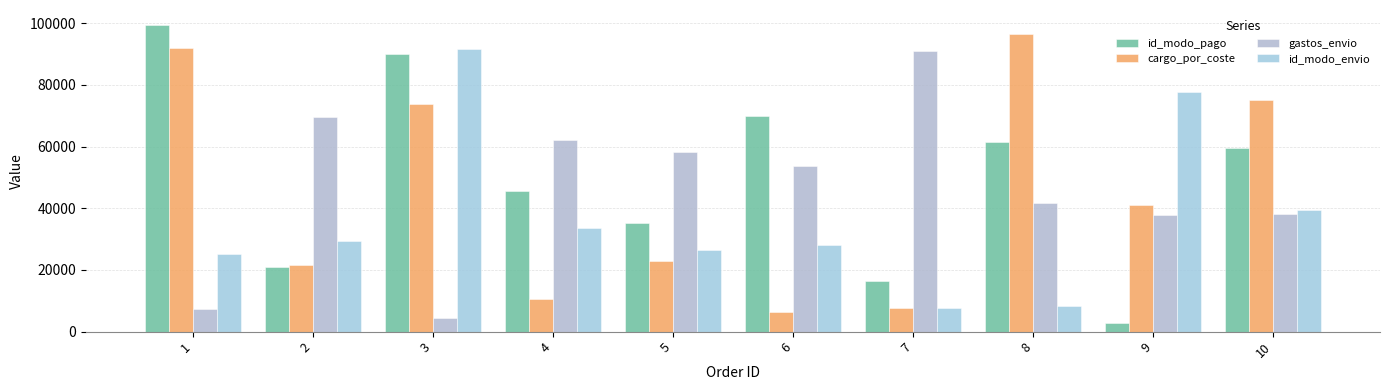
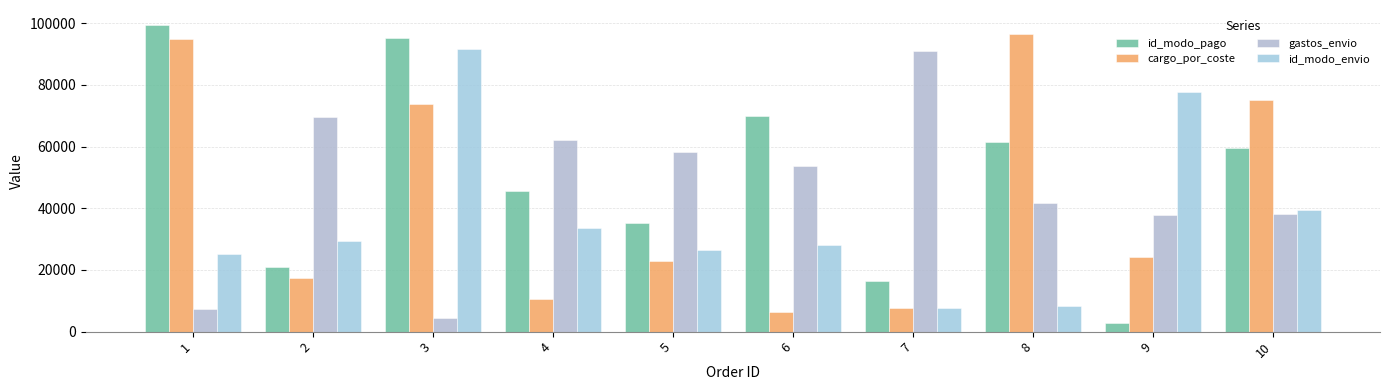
  {
    "id_modo_pago": {
      "1": 99000,
      "2": 21000,
-     "3": 90000,
+     "3": 95000,
      "4": 46000,
      "5": 35000,
      "6": 70000,
      "7": 16000,
      "8": 61000,
      "9": 3000,
      "10": 59000
    },
    "cargo_por_coste": {
-     "1": 92000,
-     "2": 22000,
+     "1": 95000,
+     "2": 17000,
      "3": 74000,
      "4": 11000,
      "5": 23000,
      "6": 6000,
      "7": 8000,
      "8": 96000,
-     "9": 41000,
+     "9": 24000,
      "10": 75000
    }
  }
